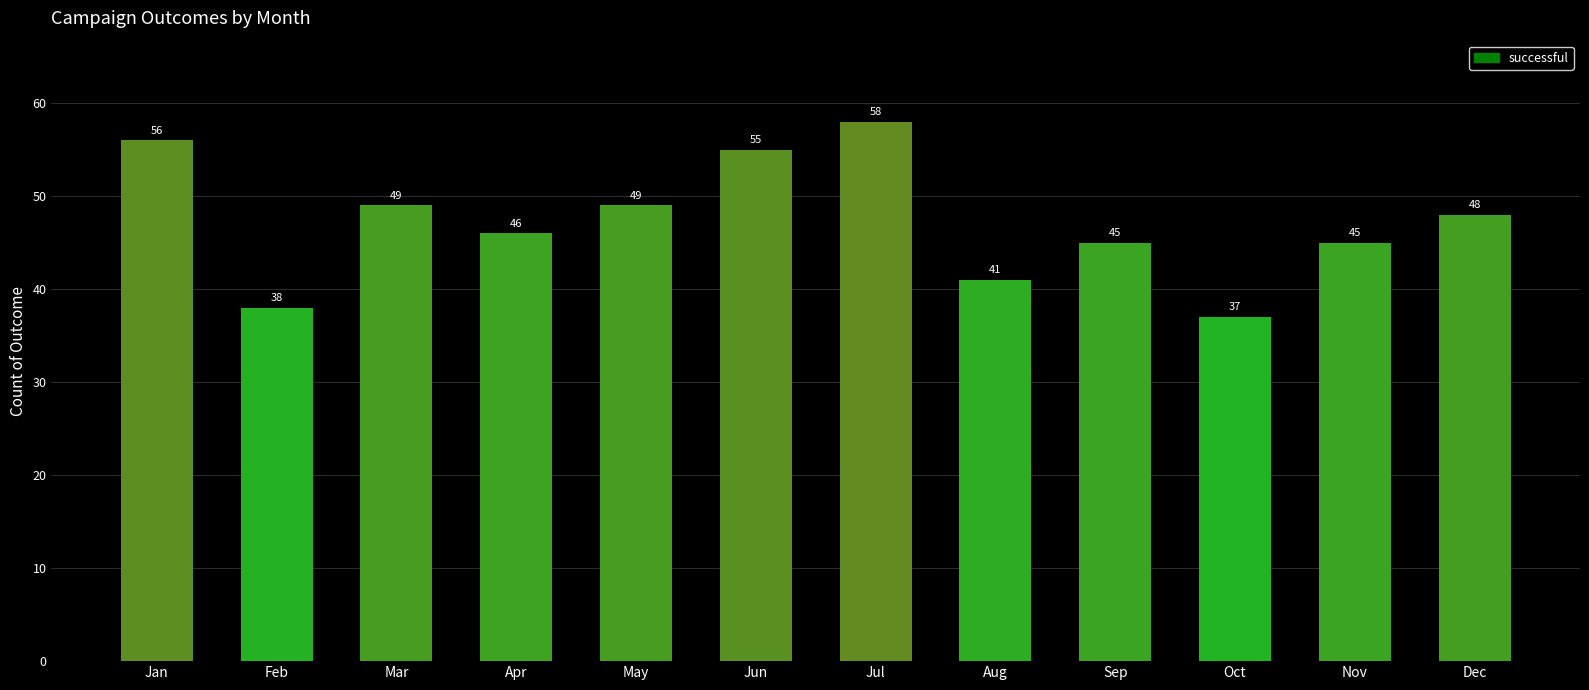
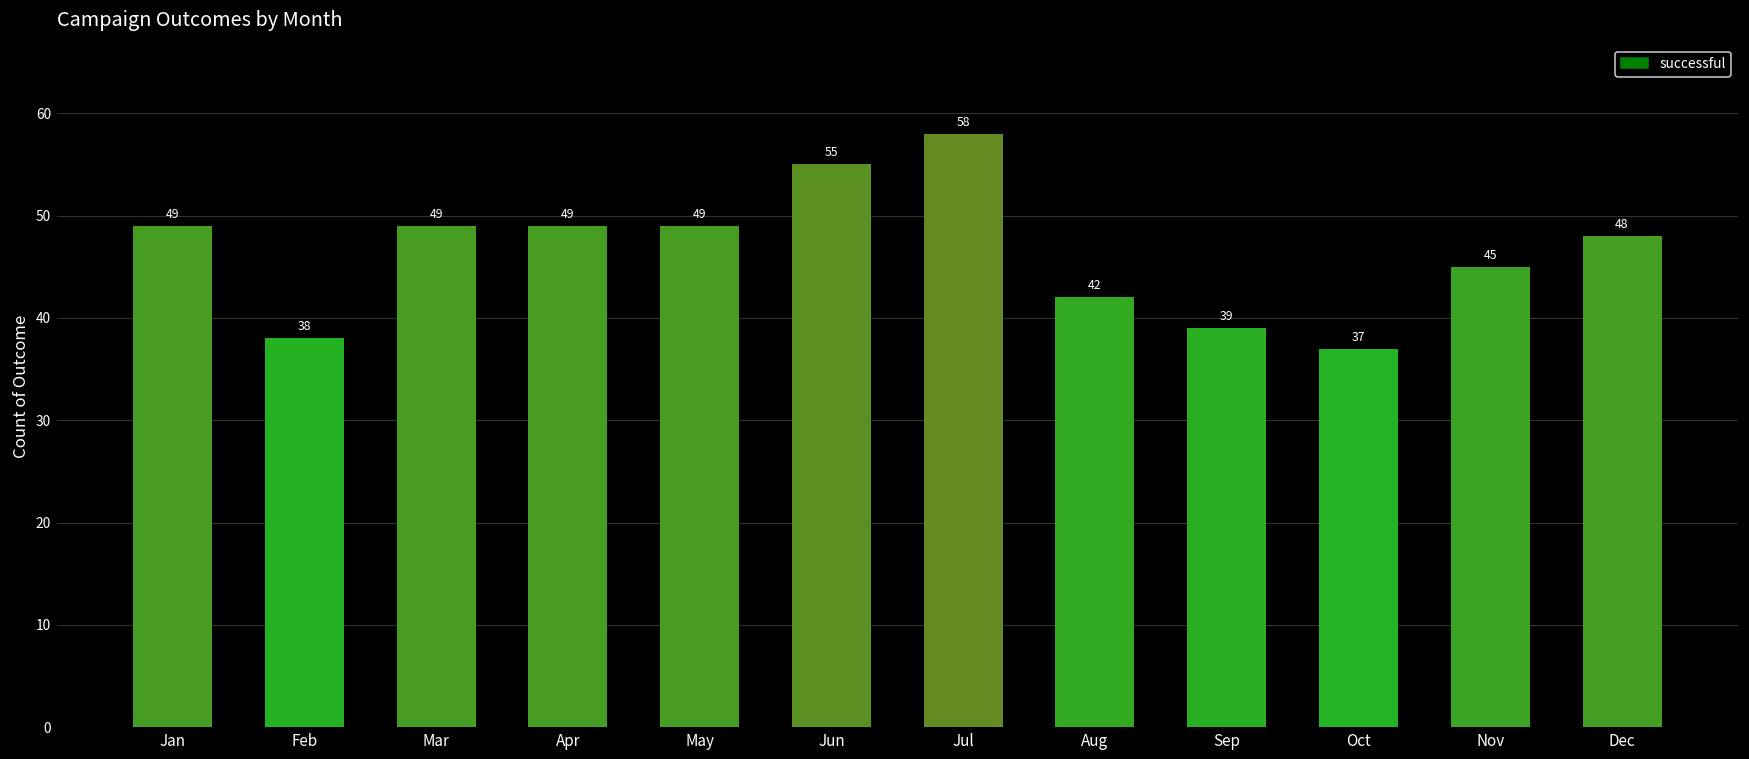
  {
-   "Jan": 56,
+   "Jan": 49,
    "Feb": 38,
    "Mar": 49,
-   "Apr": 46,
+   "Apr": 49,
    "May": 49,
    "Jun": 55,
    "Jul": 58,
-   "Aug": 41,
-   "Sep": 45,
+   "Aug": 42,
+   "Sep": 39,
    "Oct": 37,
    "Nov": 45,
    "Dec": 48
  }
